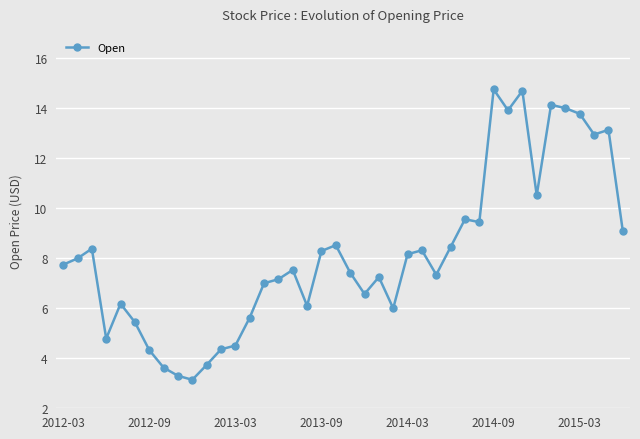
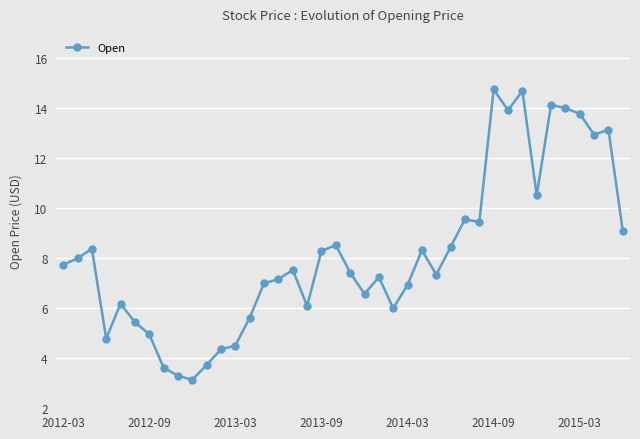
  {
    "2012-03": 7.7,
-   "2012-09": 4.3,
+   "2012-09": 4.9,
    "2013-03": 4.5,
    "2013-09": 8.3,
-   "2014-03": 8.1,
+   "2014-03": 6.9,
    "2014-09": 14.7,
    "2015-03": 13.8
  }
